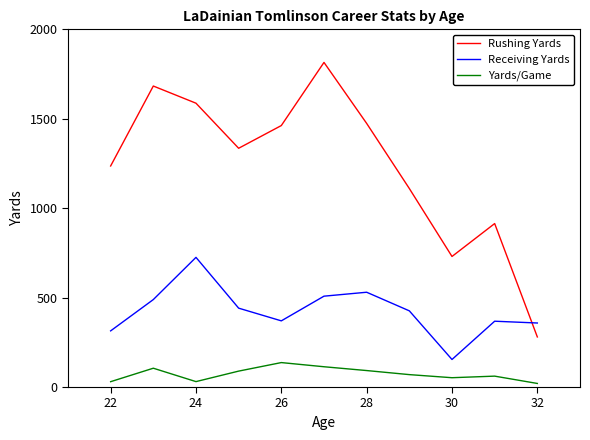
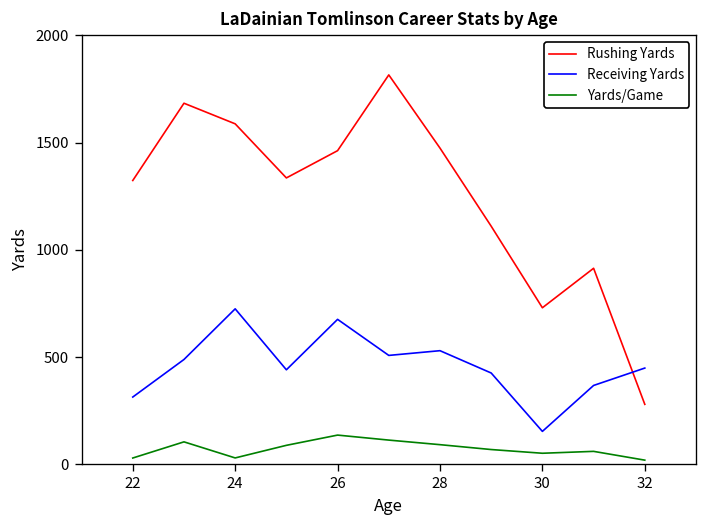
  {
    "Rushing Yards": {
-     "22": 1240,
+     "22": 1320,
      "24": 1590,
      "26": 1460,
      "28": 1470,
      "30": 730,
      "32": 280
    },
    "Receiving Yards": {
      "22": 310,
      "24": 730,
-     "26": 370,
+     "26": 680,
      "28": 530,
      "30": 150,
-     "32": 360
+     "32": 450
    },
    "Yards/Game": {
      "22": 30,
      "24": 30,
      "26": 140,
      "28": 90,
      "30": 50,
      "32": 20
    }
  }
